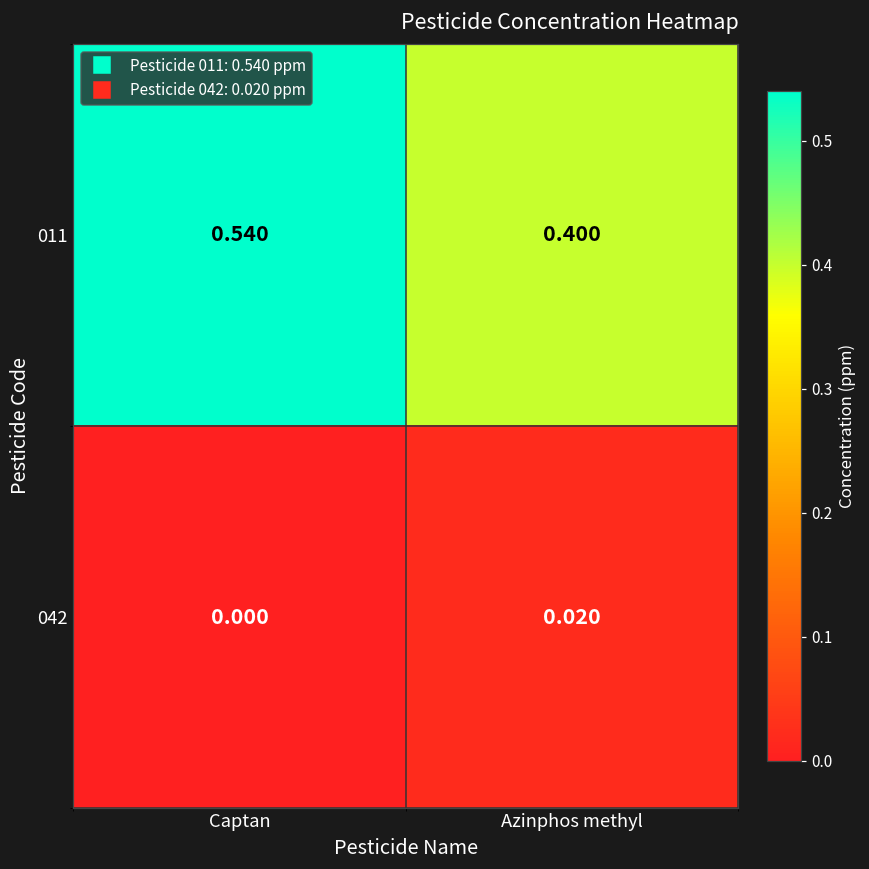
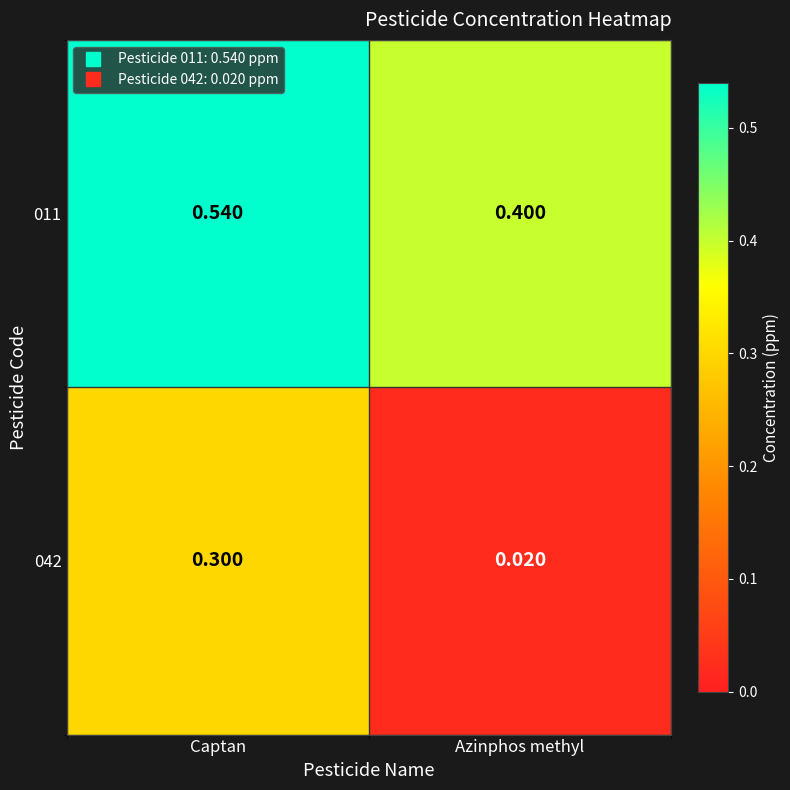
  {
    "011": {
      "Captan": 0.540,
      "Azinphos methyl": 0.400
    },
    "042": {
-     "Captan": 0.000,
+     "Captan": 0.300,
      "Azinphos methyl": 0.020
    }
  }
